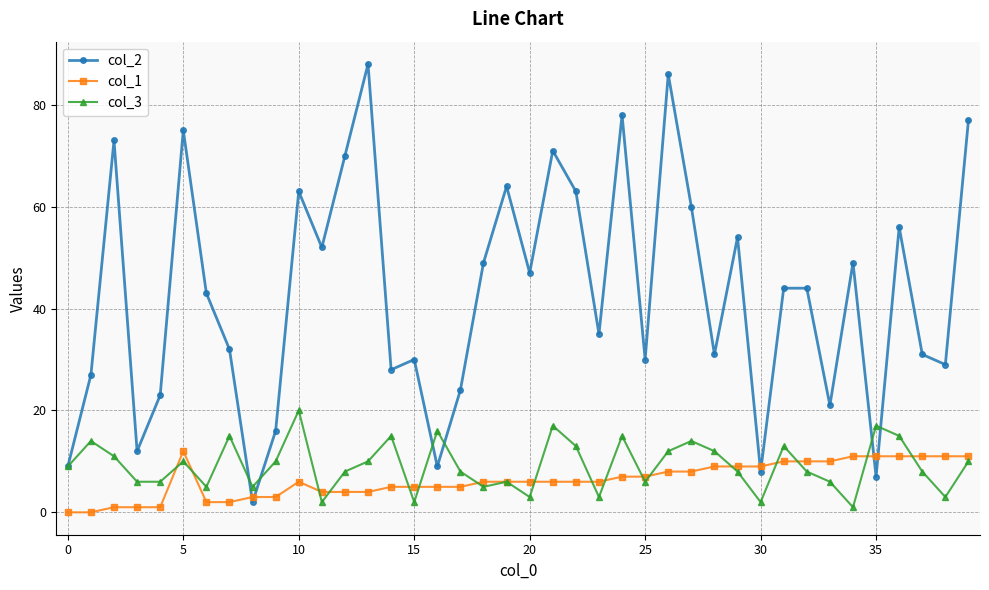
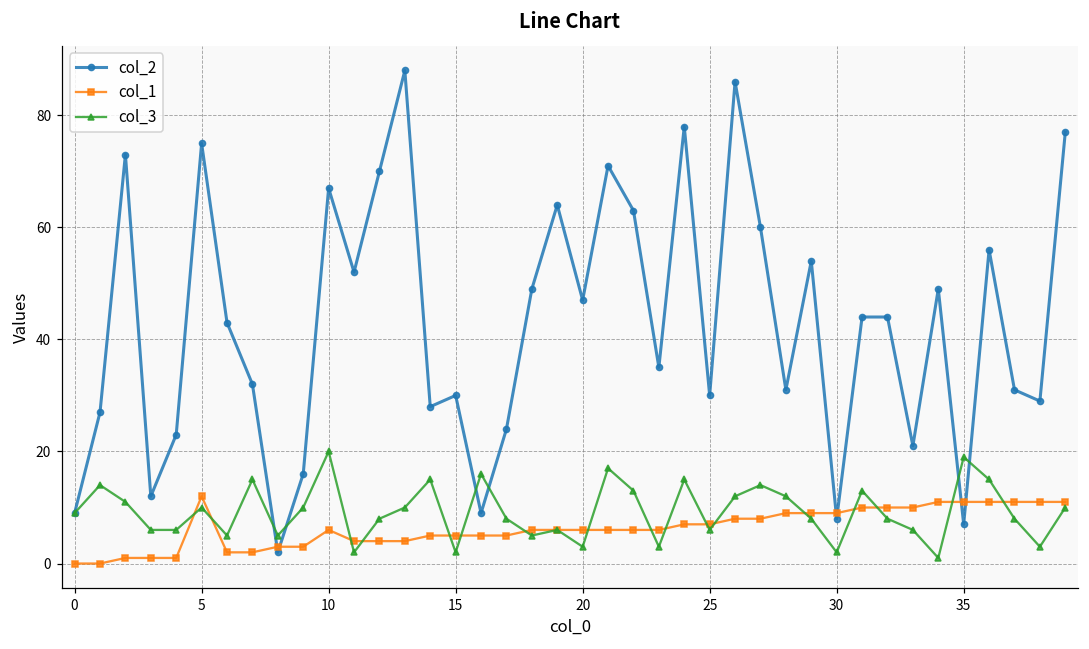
  {
    "col_2": {
      "5": 75,
-     "10": 63,
+     "10": 67,
      "15": 30,
      "20": 47,
      "25": 30,
      "30": 8,
      "35": 7
    },
    "col_1": {
      "0": 0,
      "5": 12,
      "10": 6,
      "15": 5,
      "20": 6,
      "25": 7,
      "30": 9,
      "35": 11
    },
    "col_3": {
      "5": 10,
      "10": 20,
      "15": 2,
      "20": 3,
      "25": 6,
      "30": 2,
-     "35": 17
+     "35": 19
    }
  }
